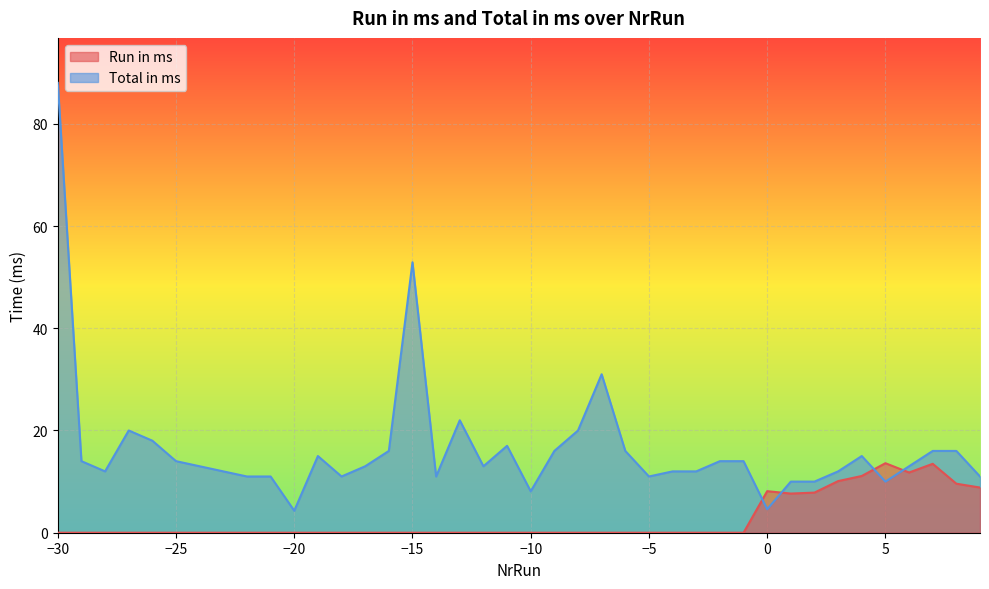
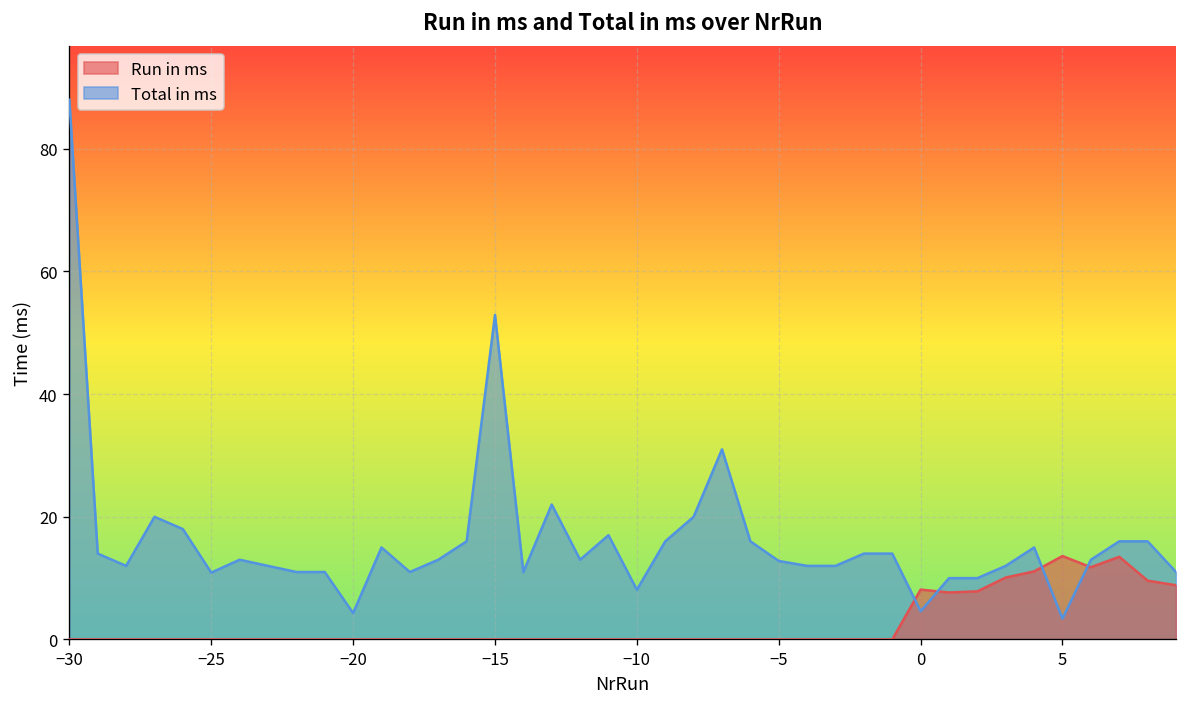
  {
    "Run in ms": {
      "−30": 0,
      "−25": 0,
      "−20": 0,
      "−15": 0,
      "−10": 0,
      "−5": 0,
      "0": 8,
      "5": 14
    },
    "Total in ms": {
      "−30": 88,
-     "−25": 14,
+     "−25": 11,
      "−20": 4,
      "−15": 53,
      "−10": 8,
-     "−5": 11,
+     "−5": 13,
      "0": 5,
-     "5": 10
+     "5": 3
    }
  }
